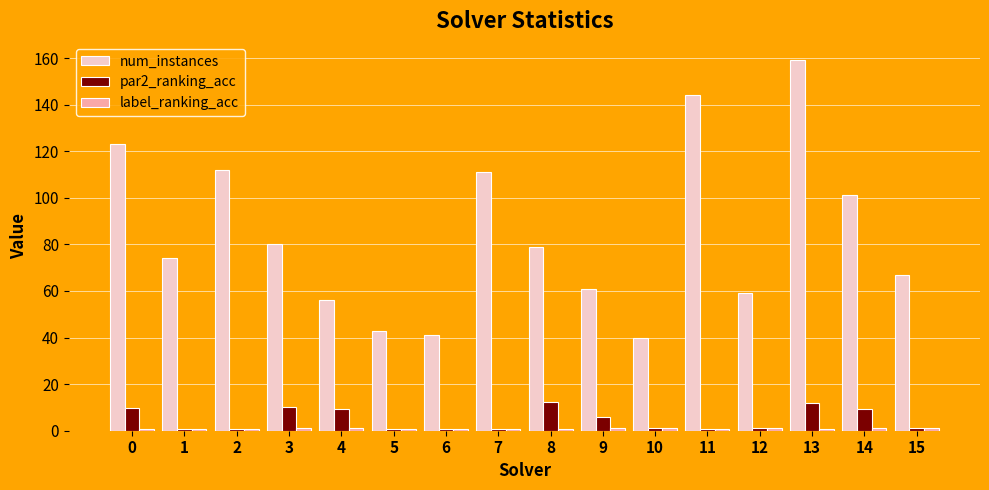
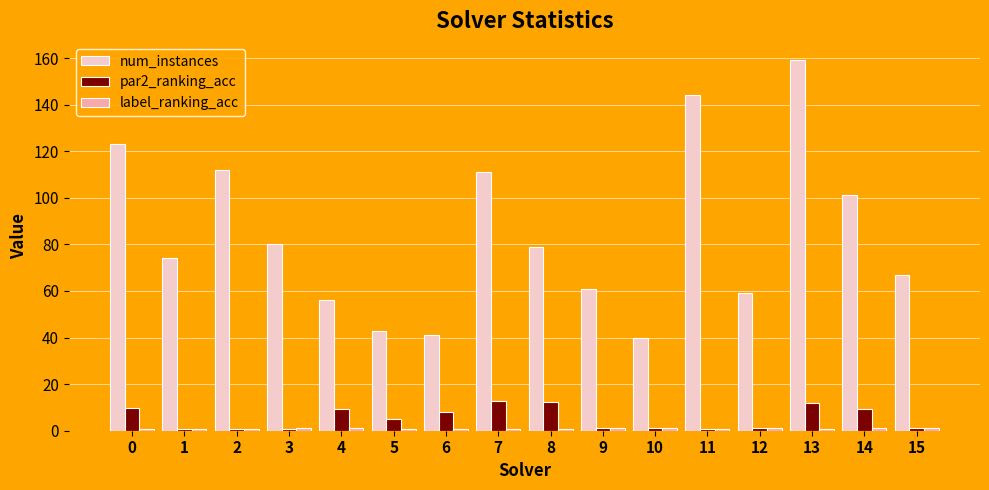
  {
    "par2_ranking_acc": {
      "0": 10,
-     "3": 10,
+     "3": 1,
      "4": 9,
-     "5": 1,
-     "6": 1,
-     "7": 1,
+     "5": 5,
+     "6": 8,
+     "7": 13,
      "8": 12,
-     "9": 6,
+     "9": 1,
      "13": 12,
      "14": 9
    }
  }
